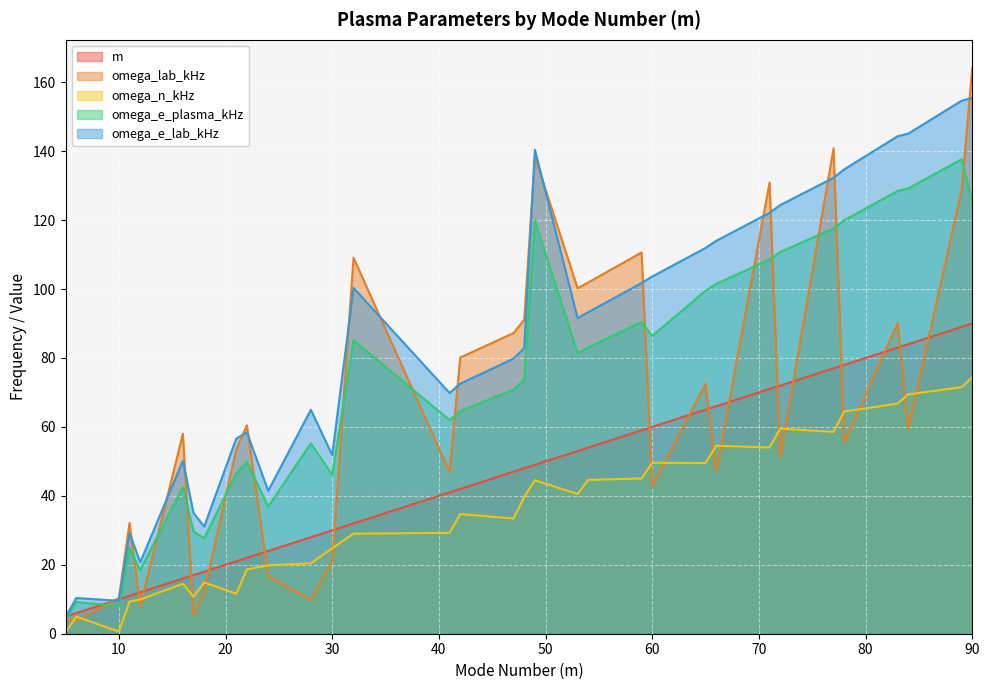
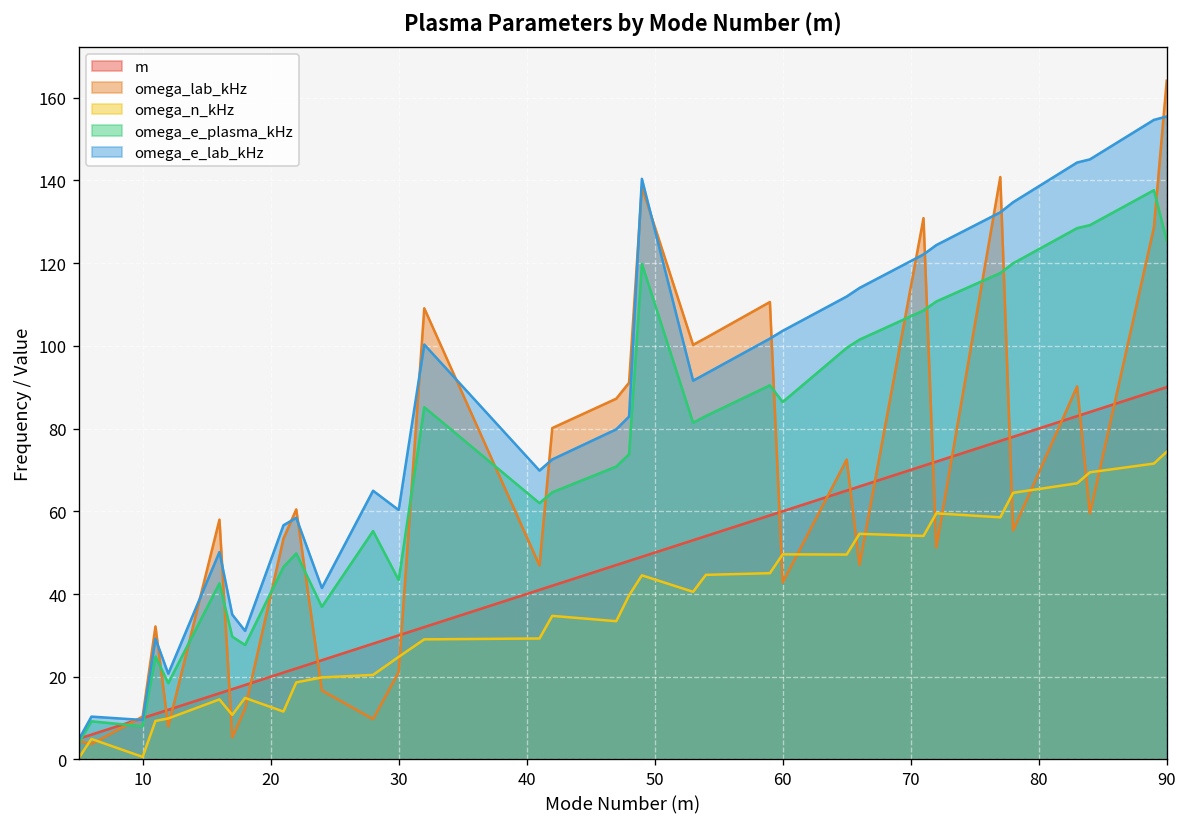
  {
    "omega_e_plasma_kHz": {
      "10": 8,
-     "30": 46,
+     "30": 43,
      "60": 86,
      "90": 125
    },
    "omega_e_lab_kHz": {
-     "30": 52,
+     "30": 60,
      "60": 104,
      "90": 155
    }
  }
